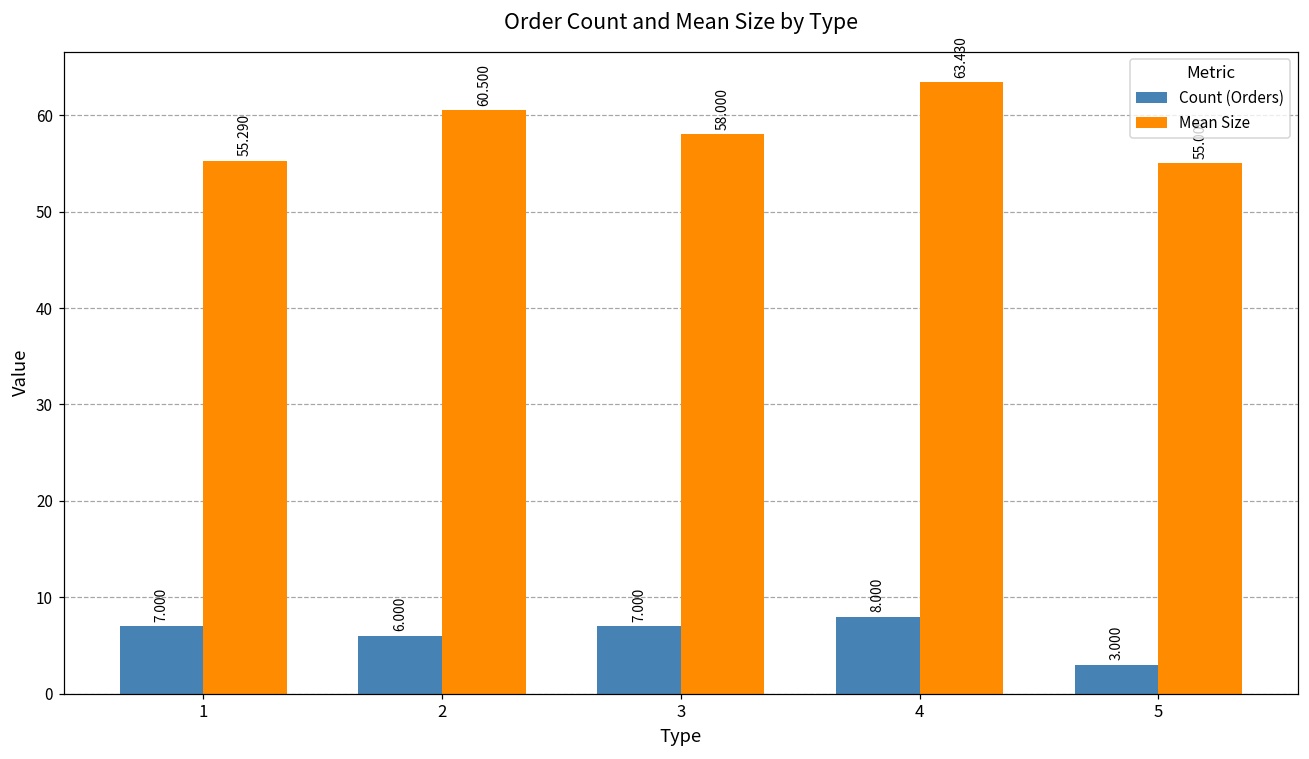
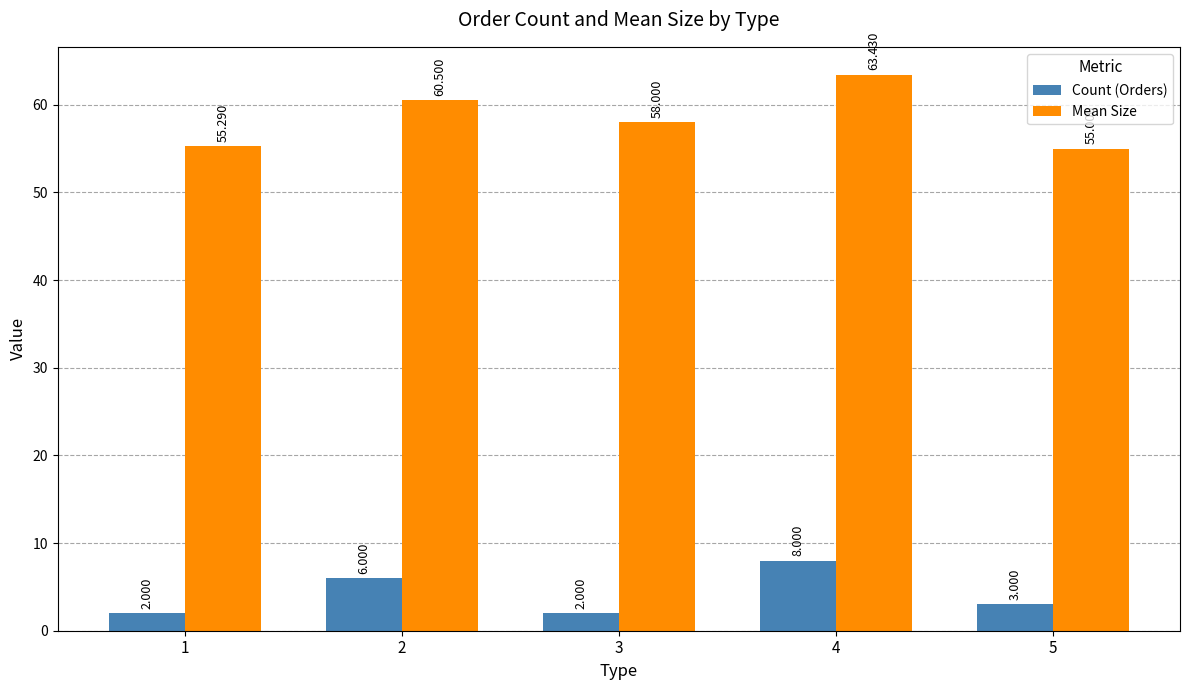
  {
    "Count (Orders)": {
-     "1": 7.000,
+     "1": 2.000,
      "2": 6.000,
-     "3": 7.000,
+     "3": 2.000,
      "4": 8.000,
      "5": 3.000
    },
    "Mean Size": {
      "1": 55.290,
      "2": 60.500,
      "3": 58.000,
      "4": 63.430
    }
  }
